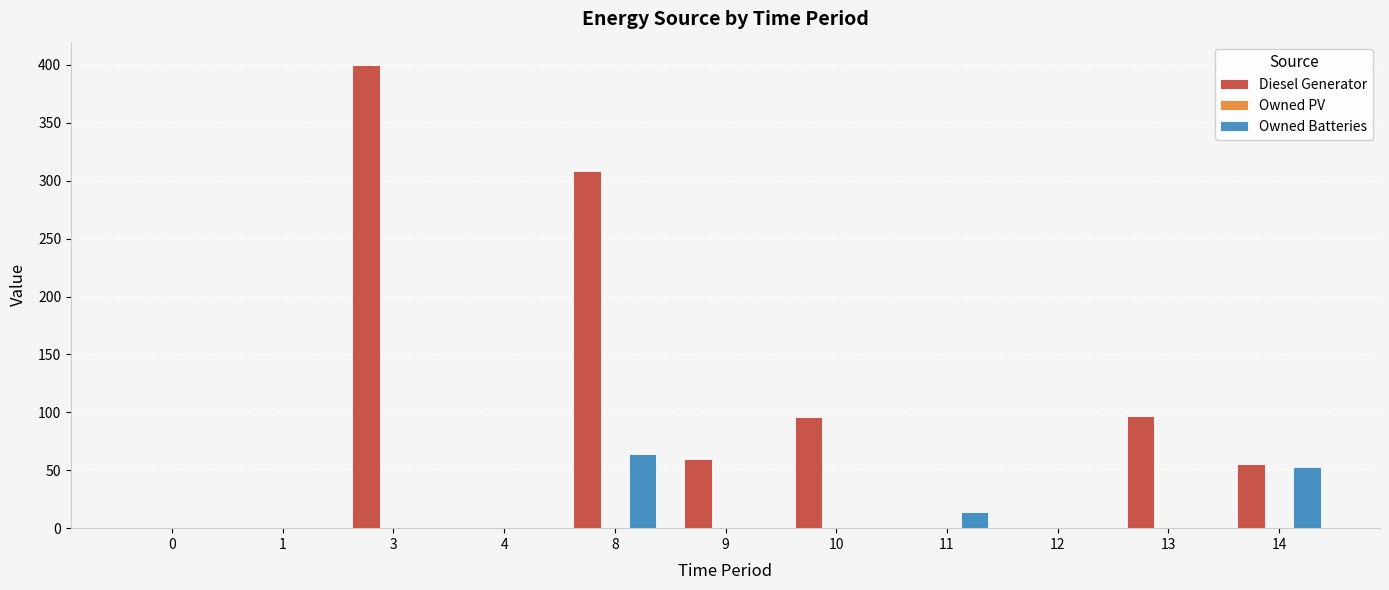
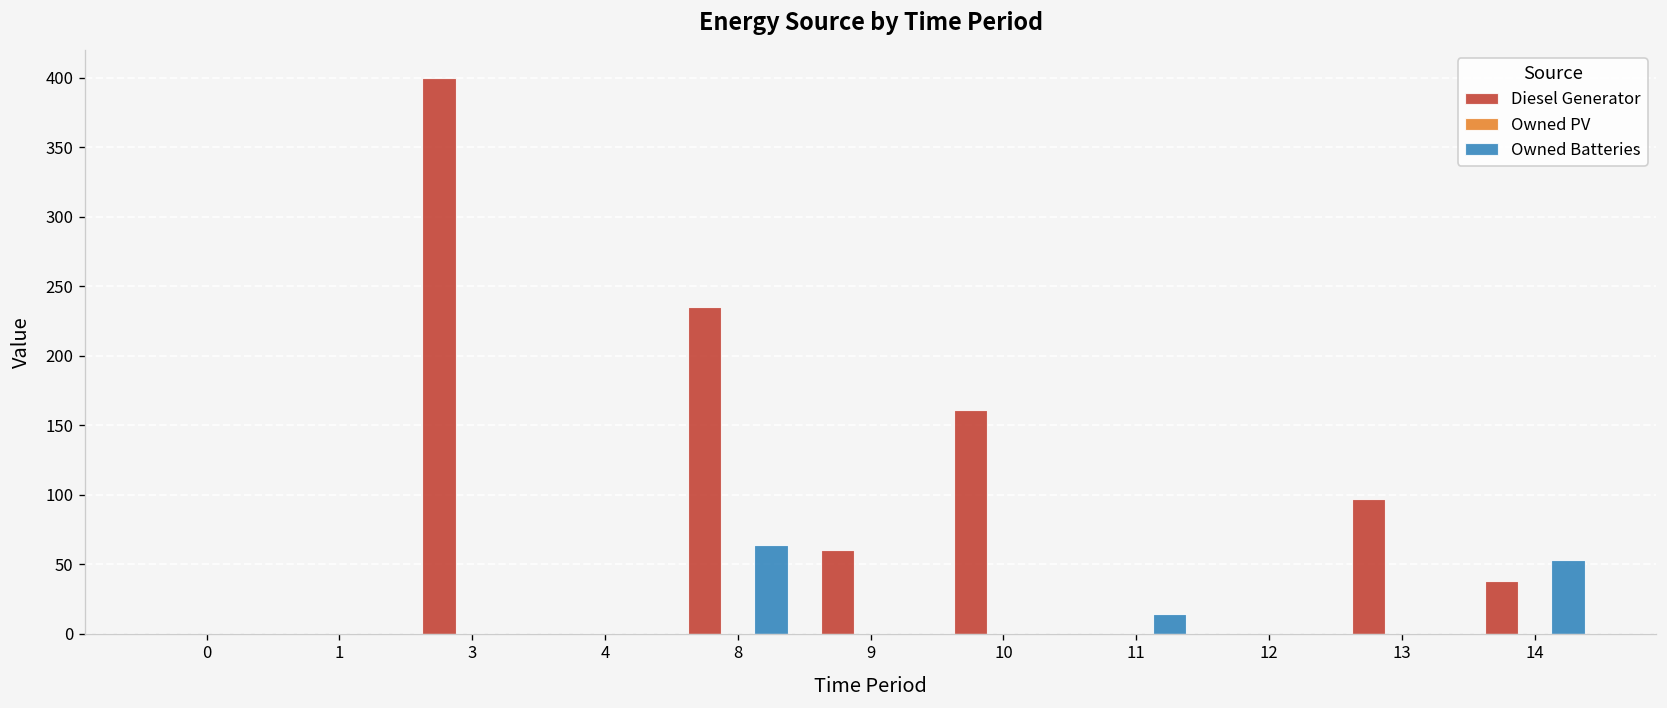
  {
    "Diesel Generator": {
      "0": 0,
      "1": 0,
      "3": 400,
      "4": 0,
-     "8": 308,
+     "8": 235,
      "9": 60,
-     "10": 96,
+     "10": 161,
      "11": 0,
      "12": 0,
      "13": 97,
-     "14": 55
+     "14": 38
    },
    "Owned PV": {
      "0": 0,
      "1": 0,
      "3": 0,
      "4": 0,
      "8": 0,
      "9": 0,
      "10": 0,
      "11": 0,
      "12": 0,
      "13": 0,
      "14": 0
    },
    "Owned Batteries": {
      "0": 0,
      "1": 0,
      "3": 0,
      "4": 0,
      "8": 64,
      "9": 0,
      "10": 0,
      "11": 14,
      "12": 0,
      "13": 0,
      "14": 53
    }
  }
